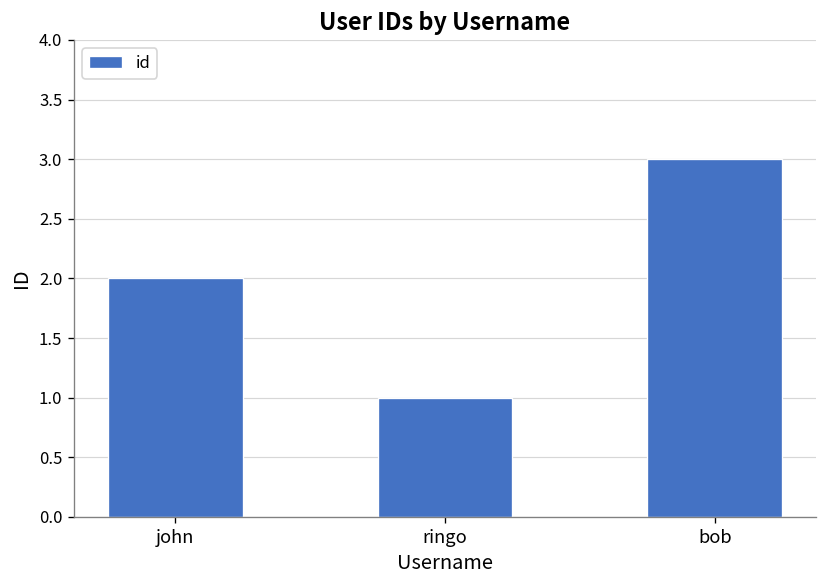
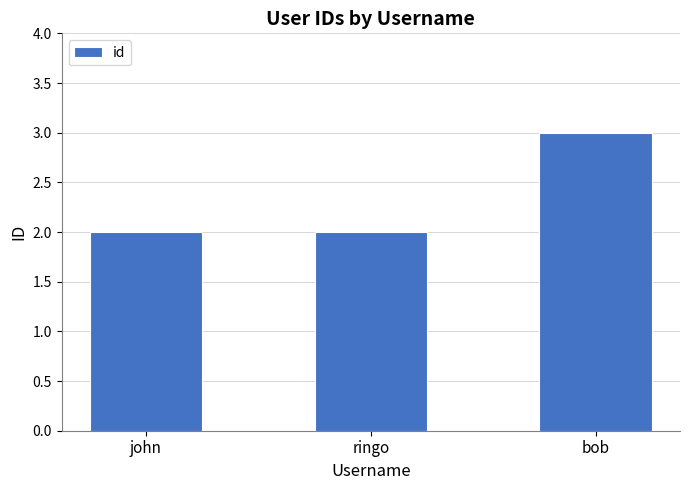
  {
    "john": 2,
-   "ringo": 1,
+   "ringo": 2,
    "bob": 3
  }
